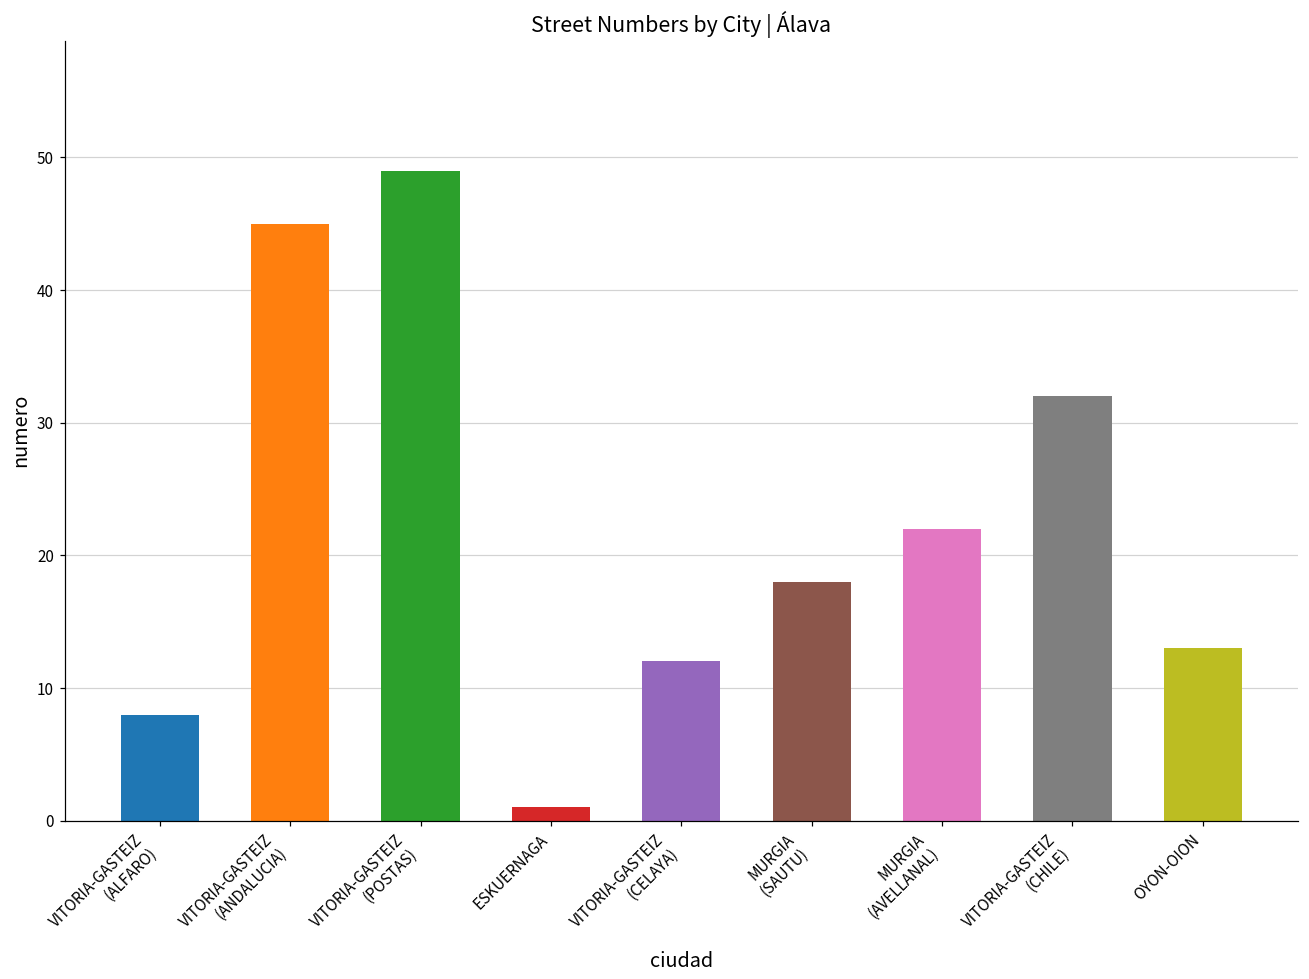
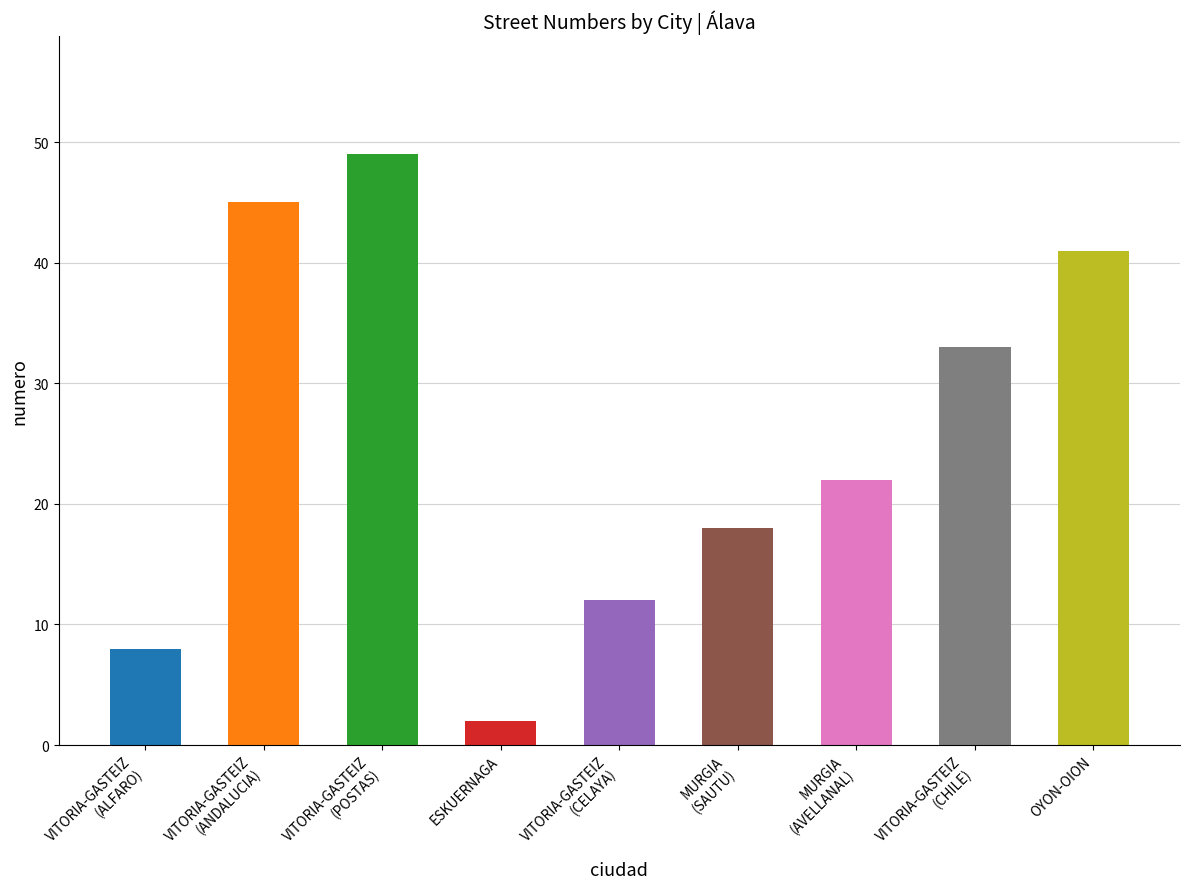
  {
    "VITORIA-GASTEIZ (ALFARO)": 8,
    "VITORIA-GASTEIZ (ANDALUCIA)": 45,
    "VITORIA-GASTEIZ (POSTAS)": 49,
-   "ESKUERNAGA": 1,
+   "ESKUERNAGA": 2,
    "VITORIA-GASTEIZ (CELAYA)": 12,
    "MURGIA (SAUTU)": 18,
    "MURGIA (AVELLANAL)": 22,
-   "VITORIA-GASTEIZ (CHILE)": 32,
-   "OYON-OION": 13
+   "VITORIA-GASTEIZ (CHILE)": 33,
+   "OYON-OION": 41
  }
